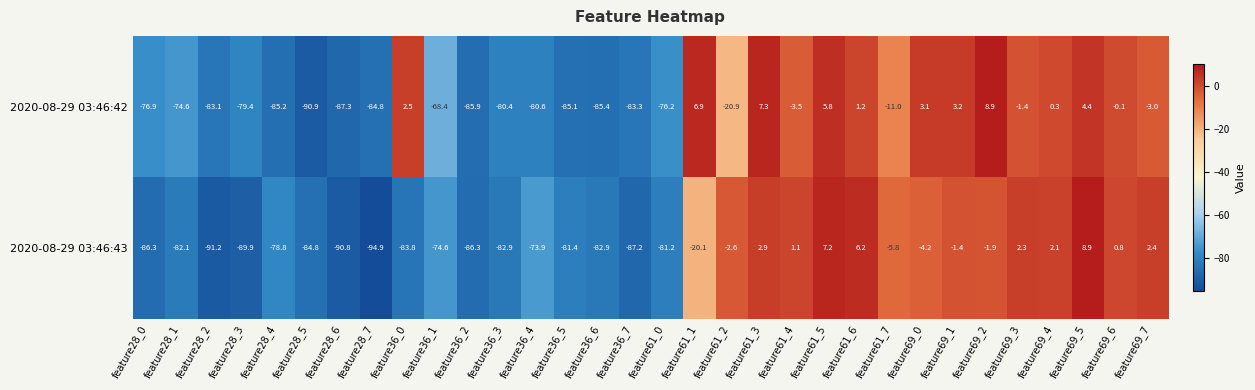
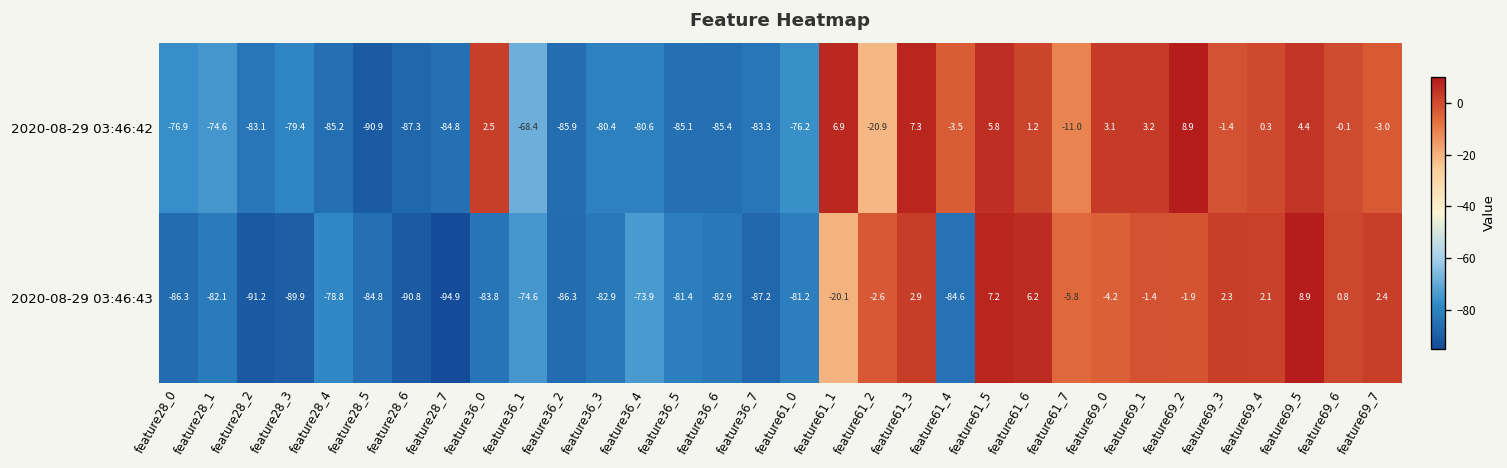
  {
    "2020-08-29 03:46:42": {
      "feature28_0": -76.9,
      "feature28_1": -74.6,
      "feature28_2": -83.1,
      "feature28_3": -79.4,
      "feature28_4": -85.2,
      "feature28_5": -90.9,
      "feature28_6": -87.3,
      "feature28_7": -84.8,
      "feature36_0": 2.5,
      "feature36_1": -68.4,
      "feature36_2": -85.9,
      "feature36_3": -80.4,
      "feature36_4": -80.6,
      "feature36_5": -85.1,
      "feature36_6": -85.4,
      "feature36_7": -83.3,
      "feature61_0": -76.2,
      "feature61_1": 6.9,
      "feature61_2": -20.9,
      "feature61_3": 7.3,
      "feature61_4": -3.5,
      "feature61_5": 5.8,
      "feature61_6": 1.2,
      "feature61_7": -11.0,
      "feature69_0": 3.1,
      "feature69_1": 3.2,
      "feature69_2": 8.9,
      "feature69_3": -1.4,
      "feature69_4": 0.3,
      "feature69_5": 4.4,
      "feature69_6": -0.1,
      "feature69_7": -3.0
    },
    "2020-08-29 03:46:43": {
      "feature28_0": -86.3,
      "feature28_1": -82.1,
      "feature28_2": -91.2,
      "feature28_3": -89.9,
      "feature28_4": -78.8,
      "feature28_5": -84.8,
      "feature28_6": -90.8,
      "feature28_7": -94.9,
      "feature36_0": -83.8,
      "feature36_1": -74.6,
      "feature36_2": -86.3,
      "feature36_3": -82.9,
      "feature36_4": -73.9,
      "feature36_5": -81.4,
      "feature36_6": -82.9,
      "feature36_7": -87.2,
      "feature61_0": -81.2,
      "feature61_1": -20.1,
      "feature61_2": -2.6,
      "feature61_3": 2.9,
-     "feature61_4": 1.1,
+     "feature61_4": -84.6,
      "feature61_5": 7.2,
      "feature61_6": 6.2,
      "feature61_7": -5.8,
      "feature69_0": -4.2,
      "feature69_1": -1.4,
      "feature69_2": -1.9,
      "feature69_3": 2.3,
      "feature69_4": 2.1,
      "feature69_5": 8.9,
      "feature69_6": 0.8,
      "feature69_7": 2.4
    }
  }
